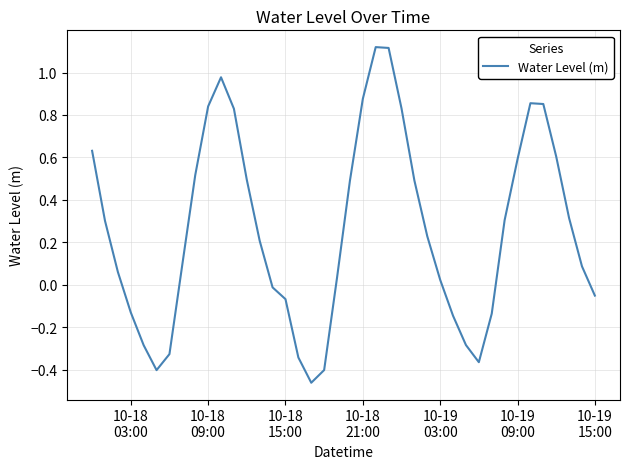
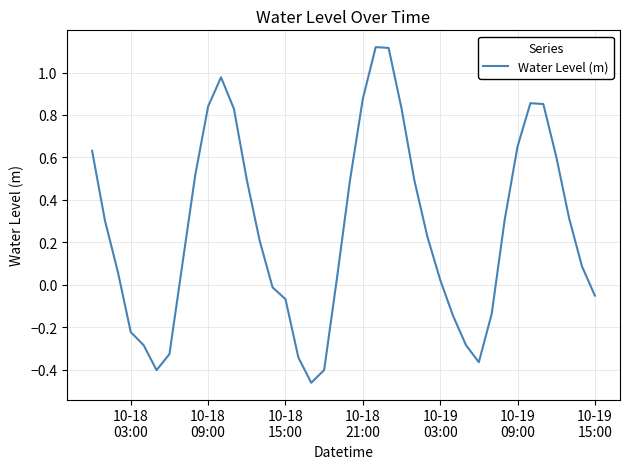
  {
-   "10-18 03:00": -0.13,
+   "10-18 03:00": -0.22,
    "10-18 09:00": 0.84,
    "10-18 15:00": -0.07,
    "10-18 21:00": 0.88,
    "10-19 03:00": 0.02,
-   "10-19 09:00": 0.59,
+   "10-19 09:00": 0.65,
    "10-19 15:00": -0.05
  }
